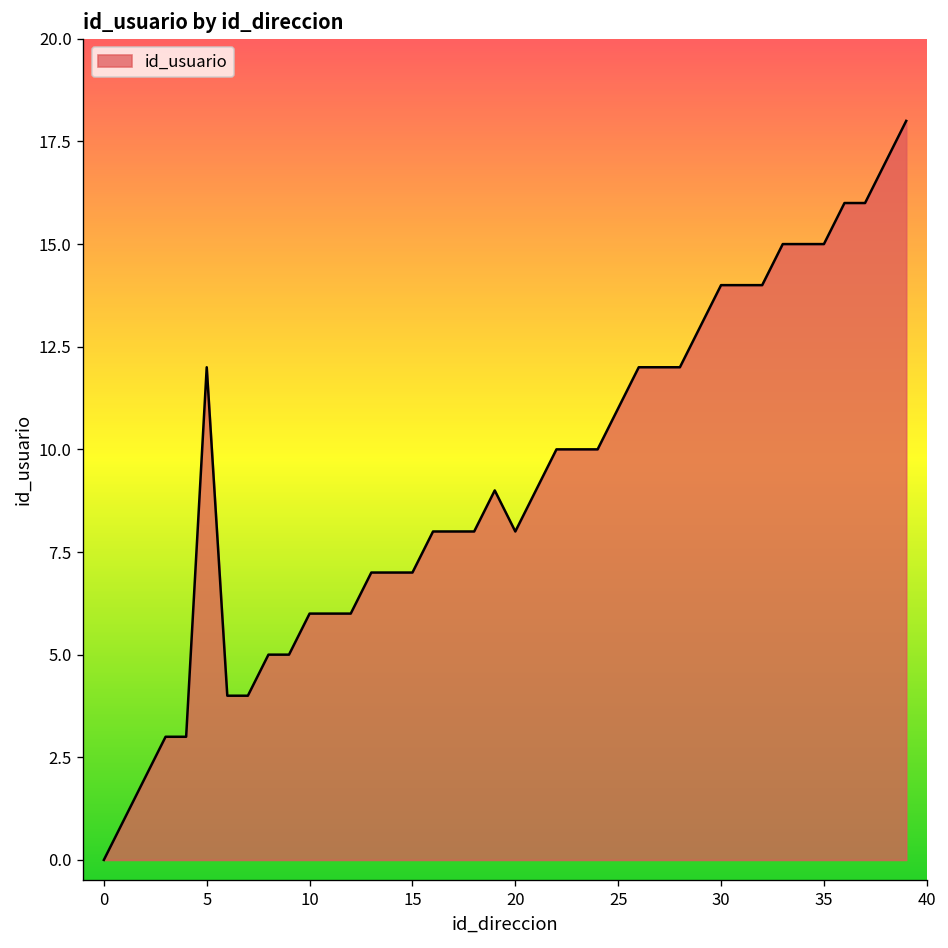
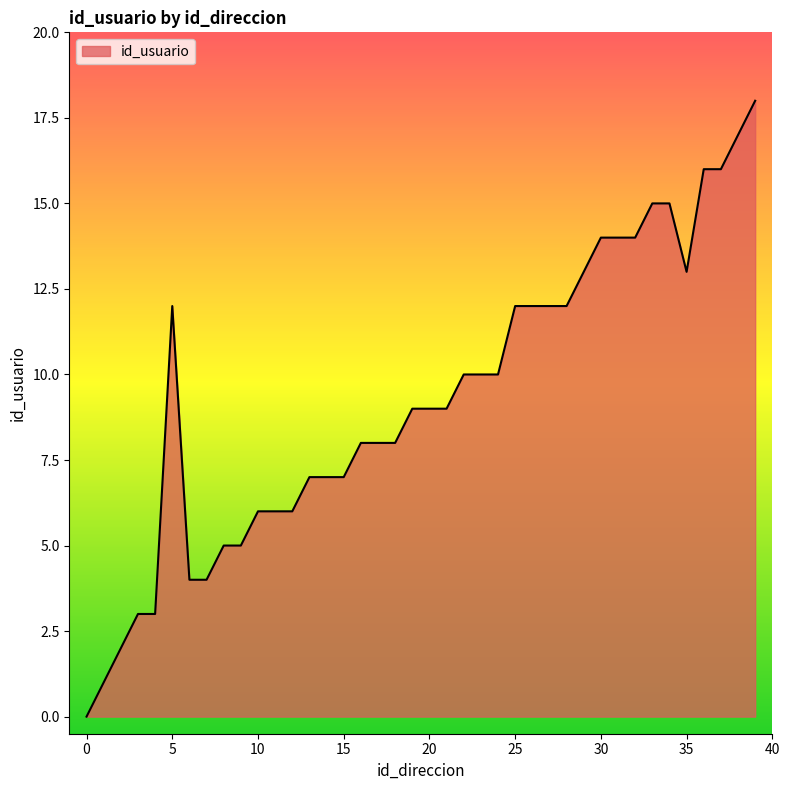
  {
    "0": 0,
    "5": 12,
    "10": 6,
    "15": 7,
-   "20": 8,
-   "25": 11,
+   "20": 9,
+   "25": 12,
    "30": 14,
-   "35": 15
+   "35": 13
  }
